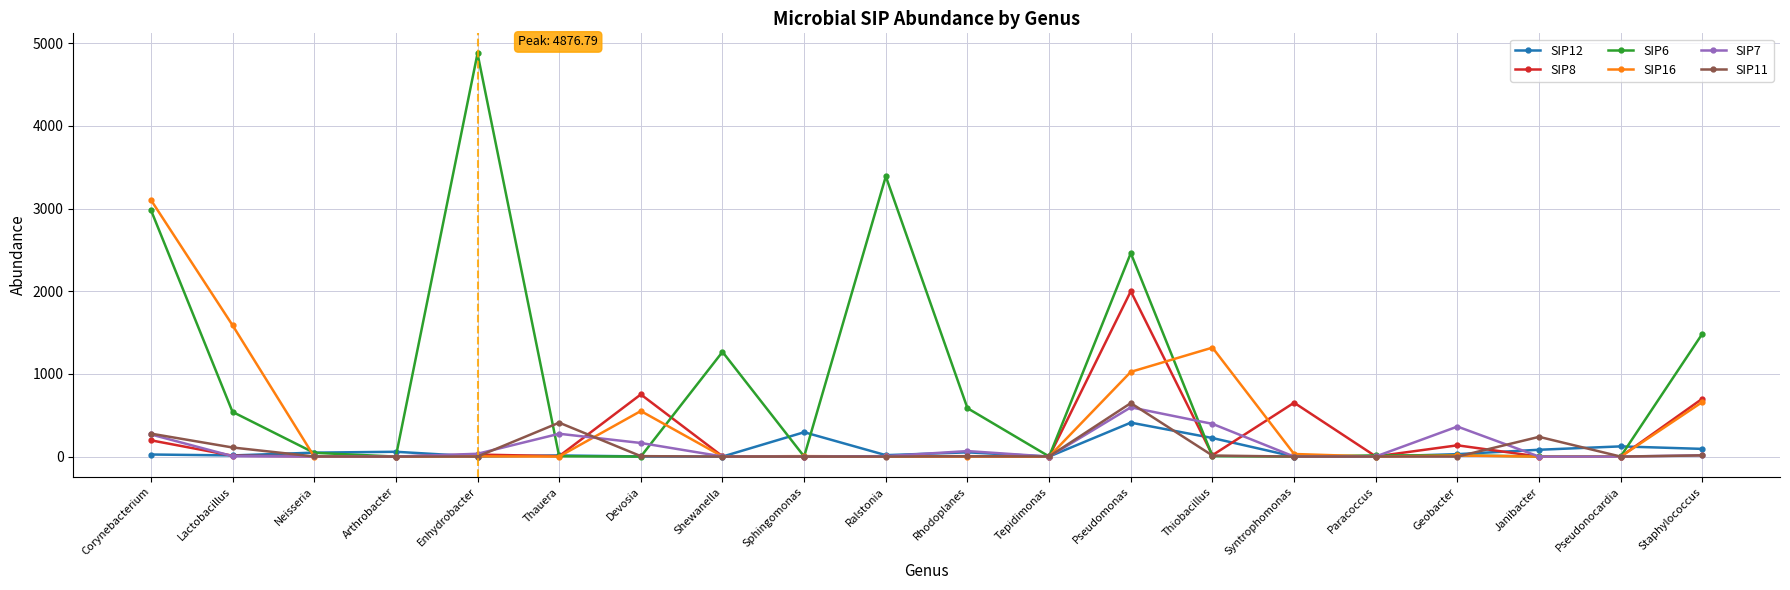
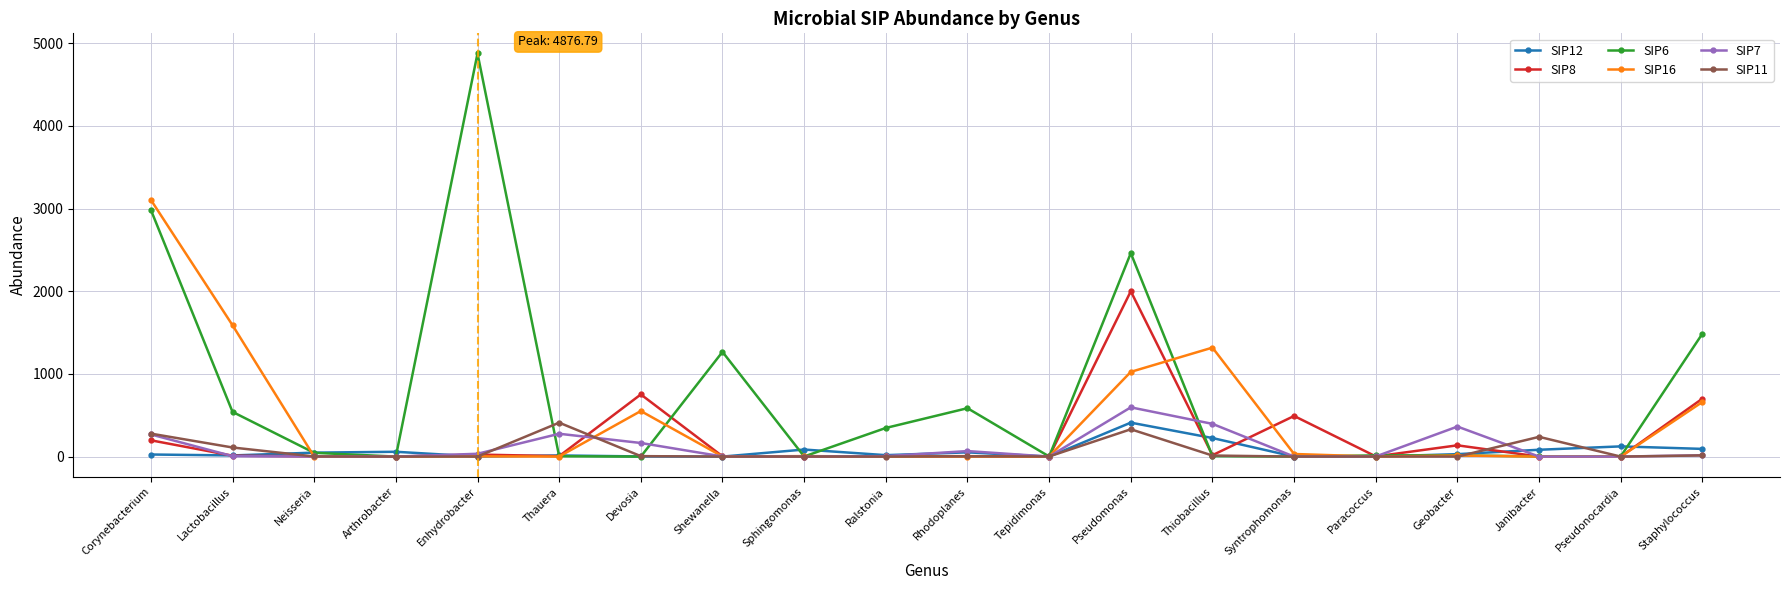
  {
    "SIP12": {
      "Corynebacterium": 0,
      "Arthrobacter": 100,
-     "Sphingomonas": 300,
+     "Sphingomonas": 100,
      "Pseudomonas": 400,
      "Thiobacillus": 200,
      "Janibacter": 100,
      "Pseudonocardia": 100,
      "Staphylococcus": 100
    },
    "SIP8": {
      "Corynebacterium": 200,
      "Devosia": 800,
      "Pseudomonas": 2000,
-     "Syntrophomonas": 700,
+     "Syntrophomonas": 500,
      "Geobacter": 100,
      "Staphylococcus": 700
    },
    "SIP6": {
      "Corynebacterium": 3000,
      "Lactobacillus": 500,
      "Enhydrobacter": 4900,
      "Shewanella": 1300,
-     "Ralstonia": 3400,
+     "Ralstonia": 300,
      "Rhodoplanes": 600,
      "Pseudomonas": 2500,
      "Staphylococcus": 1500
    },
    "SIP16": {
      "Corynebacterium": 3100,
      "Lactobacillus": 1600,
      "Devosia": 600,
      "Pseudomonas": 1000,
      "Thiobacillus": 1300,
      "Syntrophomonas": 0,
      "Staphylococcus": 700
    },
    "SIP7": {
      "Thauera": 300,
      "Devosia": 200,
      "Pseudomonas": 600,
      "Thiobacillus": 400,
      "Geobacter": 400
    },
    "SIP11": {
      "Lactobacillus": 100,
      "Thauera": 400,
-     "Pseudomonas": 600,
+     "Pseudomonas": 300,
      "Janibacter": 200
    }
  }
